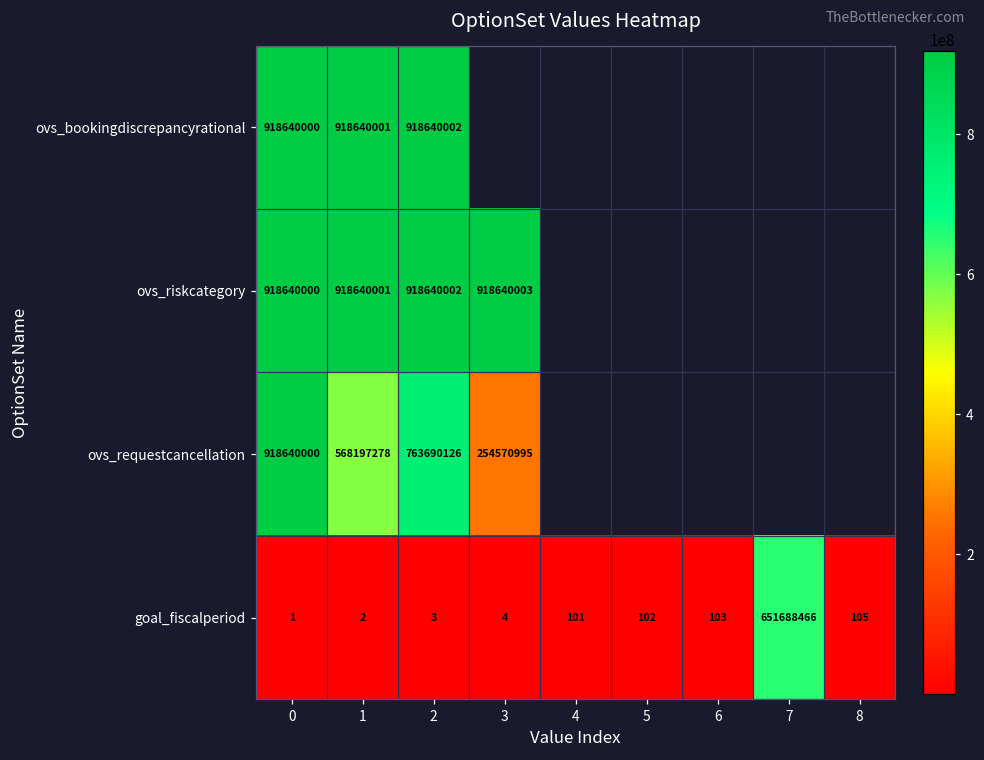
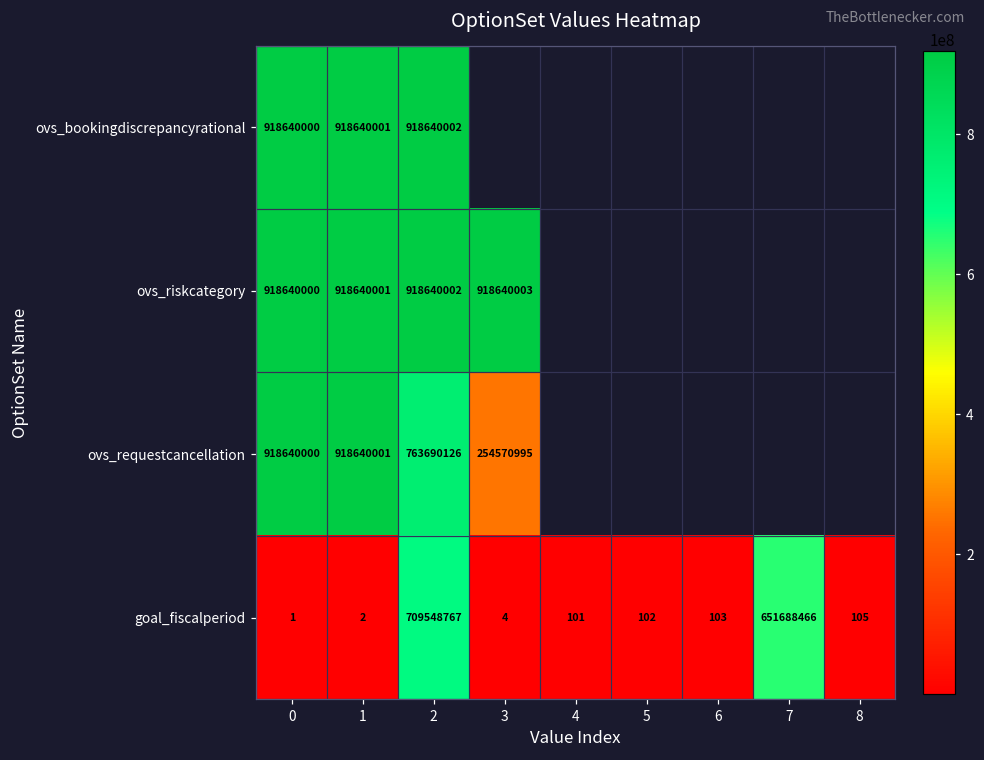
  {
    "ovs_bookingdiscrepancyrational": {
      "0": 918640000,
      "1": 918640001,
      "2": 918640002
    },
    "ovs_riskcategory": {
      "0": 918640000,
      "1": 918640001,
      "2": 918640002,
      "3": 918640003
    },
    "ovs_requestcancellation": {
      "0": 918640000,
-     "1": 568197278,
+     "1": 918640001,
      "2": 763690126,
      "3": 254570995
    },
    "goal_fiscalperiod": {
      "0": 1,
      "1": 2,
-     "2": 3,
+     "2": 709548767,
      "3": 4,
      "4": 101,
      "5": 102,
      "6": 103,
      "7": 651688466,
      "8": 105
    }
  }
